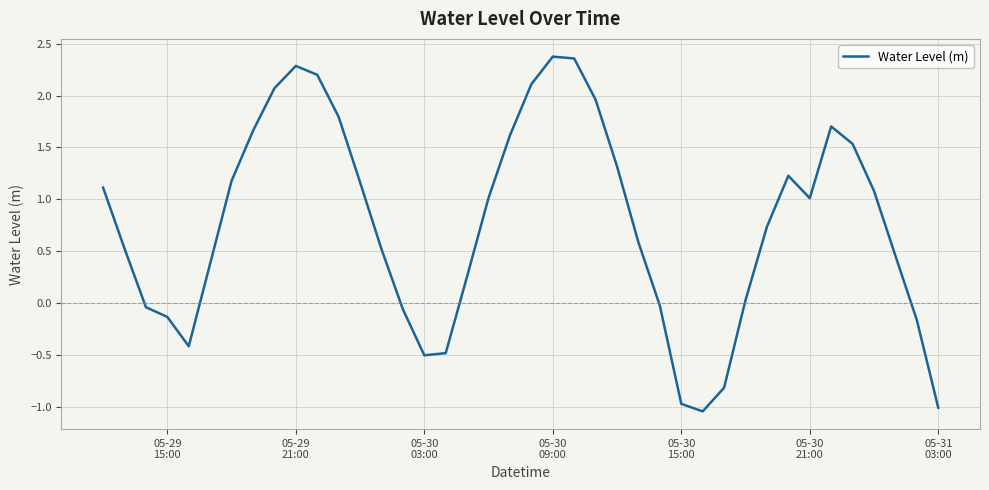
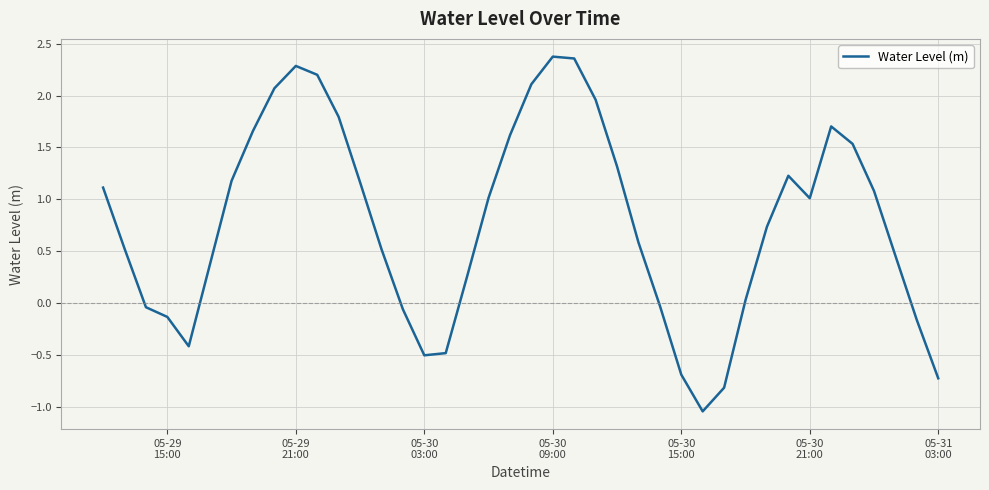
  {
    "05-29 15:00": -0.13,
    "05-29 21:00": 2.29,
    "05-30 03:00": -0.50,
    "05-30 09:00": 2.38,
-   "05-30 15:00": -0.97,
+   "05-30 15:00": -0.69,
    "05-30 21:00": 1.01,
-   "05-31 03:00": -1.01
+   "05-31 03:00": -0.72
  }
